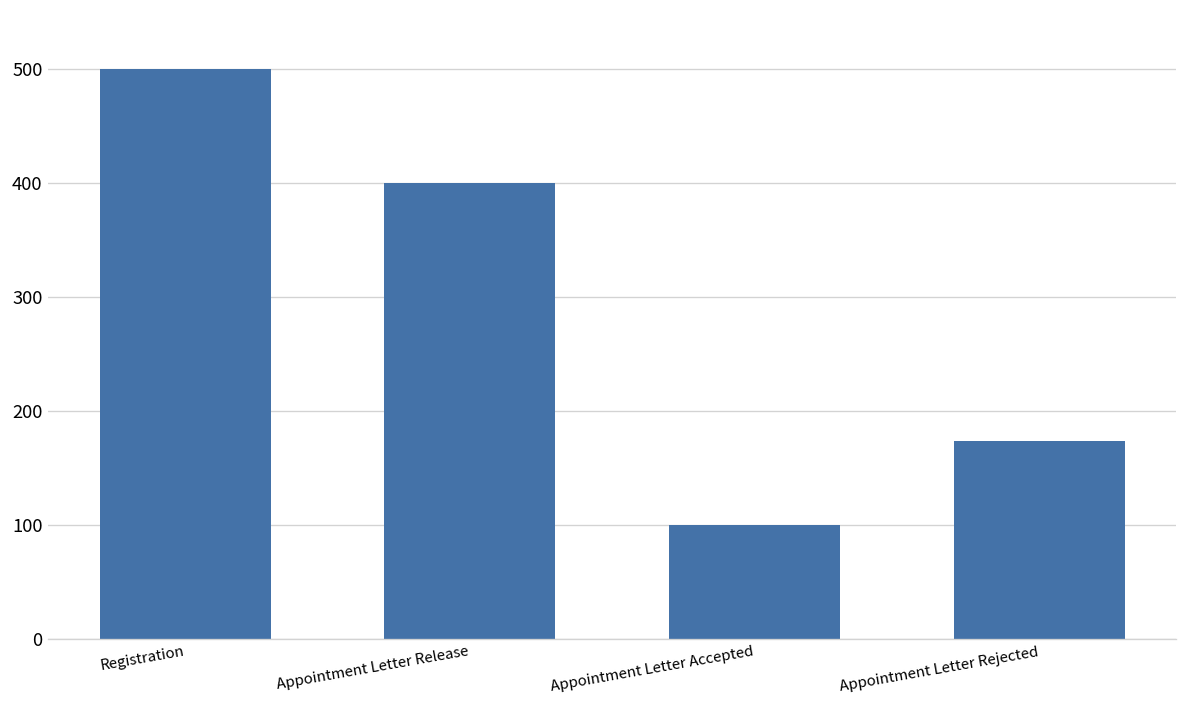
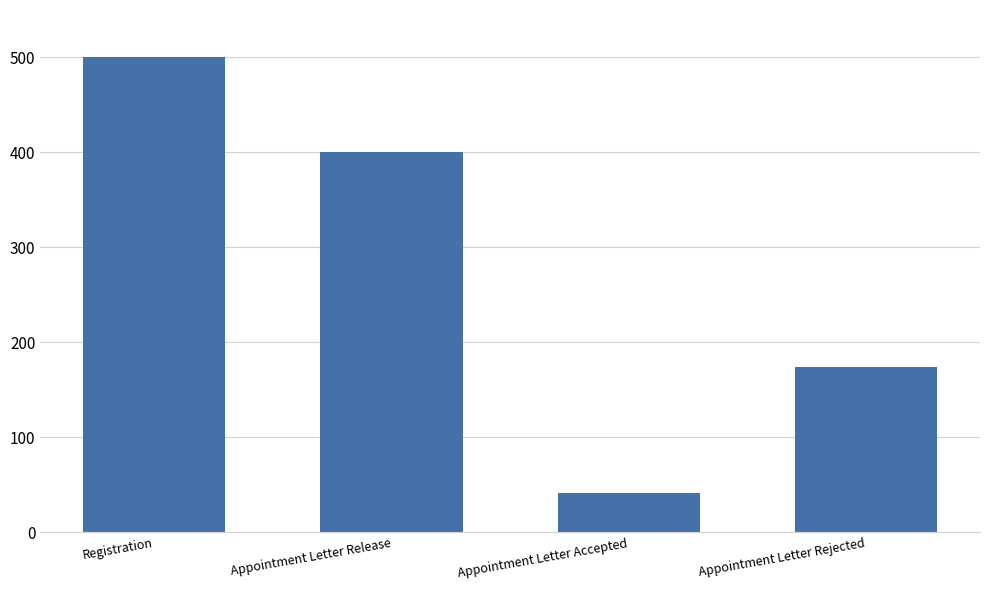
  {
    "Registration": 500,
    "Appointment Letter Release": 400,
-   "Appointment Letter Accepted": 100,
+   "Appointment Letter Accepted": 40,
    "Appointment Letter Rejected": 170
  }
